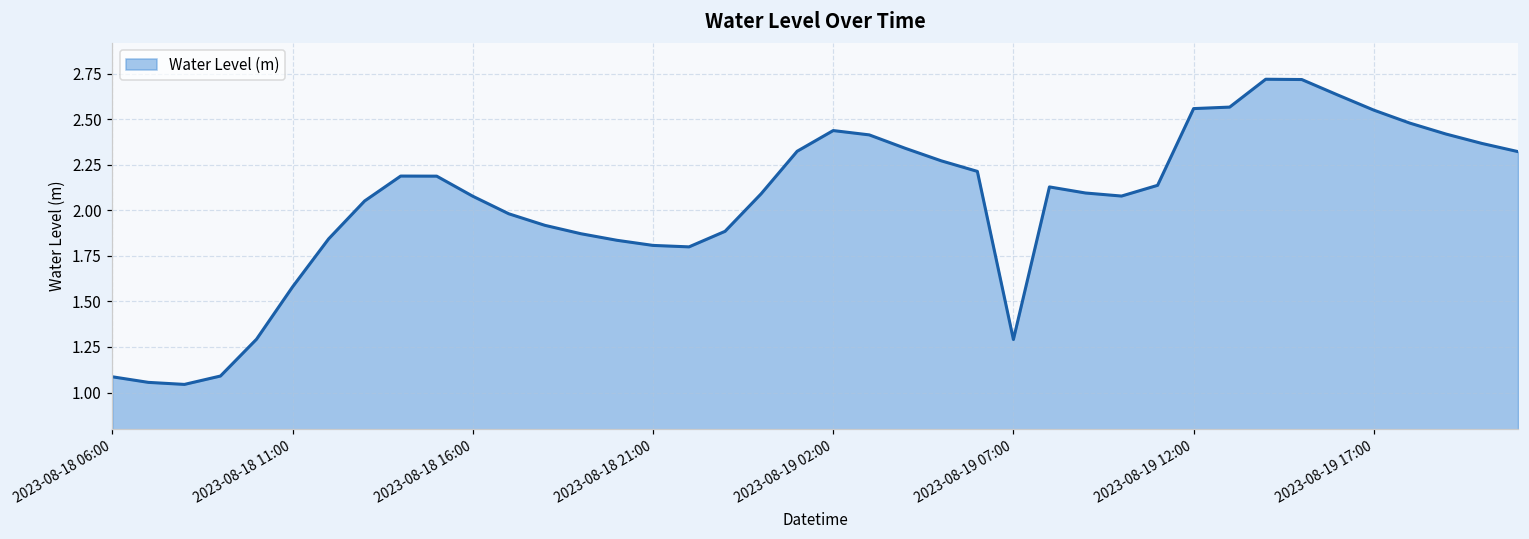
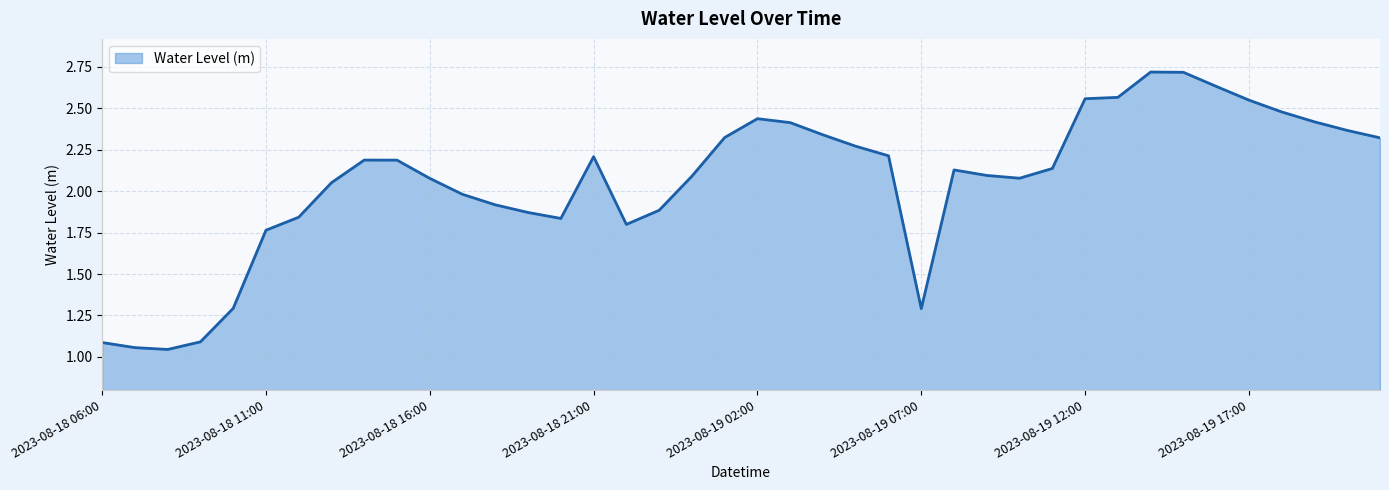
  {
    "2023-08-18 06:00": 1.09,
-   "2023-08-18 11:00": 1.58,
+   "2023-08-18 11:00": 1.76,
    "2023-08-18 16:00": 2.08,
-   "2023-08-18 21:00": 1.81,
+   "2023-08-18 21:00": 2.21,
    "2023-08-19 02:00": 2.44,
    "2023-08-19 07:00": 1.29,
    "2023-08-19 12:00": 2.56,
    "2023-08-19 17:00": 2.55
  }
